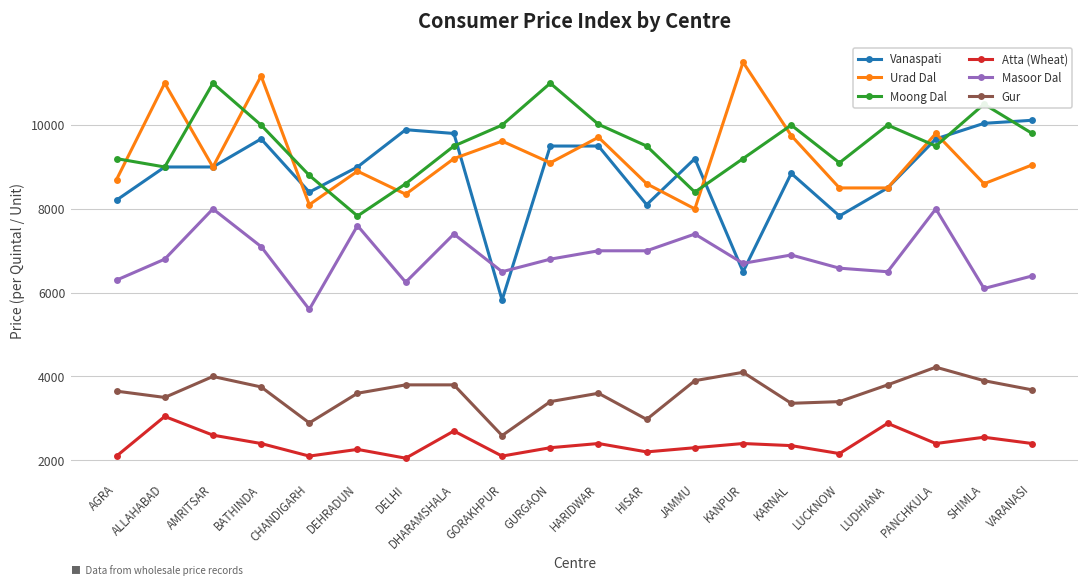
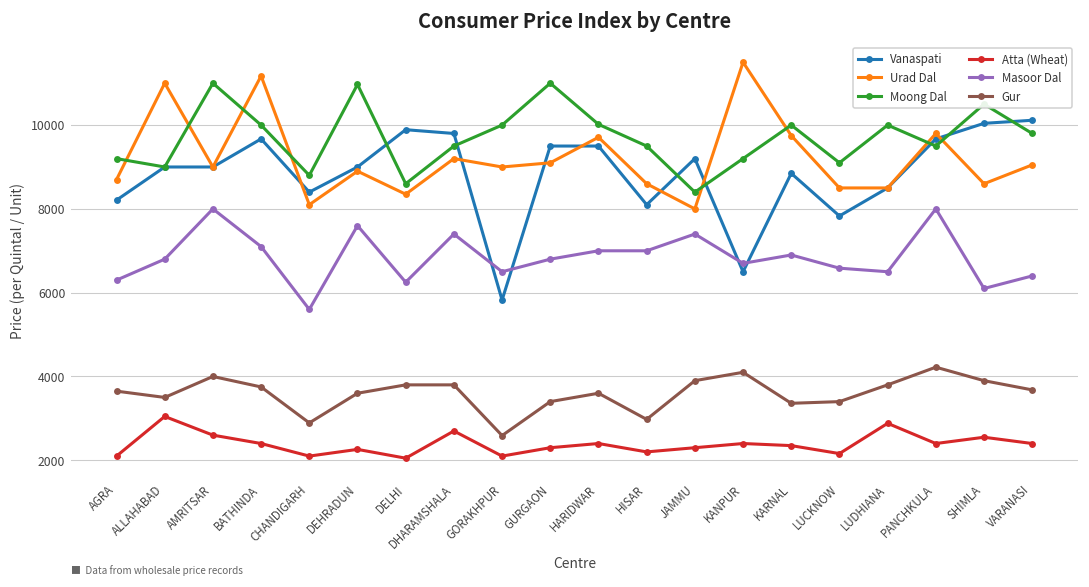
  {
    "Vanaspati": {
      "AGRA": 8200,
      "BATHINDA": 9700,
      "CHANDIGARH": 8400,
      "DEHRADUN": 9000,
      "DELHI": 9900,
      "DHARAMSHALA": 9800,
      "GORAKHPUR": 5800,
      "GURGAON": 9500,
      "HARIDWAR": 9500,
      "HISAR": 8100,
      "JAMMU": 9200,
      "KANPUR": 6500,
      "KARNAL": 8800,
      "LUCKNOW": 7800,
      "PANCHKULA": 9700,
      "SHIMLA": 10000,
      "VARANASI": 10100
    },
    "Urad Dal": {
      "AGRA": 8700,
      "ALLAHABAD": 11000,
      "BATHINDA": 11200,
      "CHANDIGARH": 8100,
      "DEHRADUN": 8900,
      "DELHI": 8400,
      "DHARAMSHALA": 9200,
-     "GORAKHPUR": 9600,
+     "GORAKHPUR": 9000,
      "GURGAON": 9100,
      "HARIDWAR": 9700,
      "HISAR": 8600,
      "JAMMU": 8000,
      "KANPUR": 11500,
      "KARNAL": 9800,
      "LUCKNOW": 8500,
      "PANCHKULA": 9800,
      "SHIMLA": 8600,
      "VARANASI": 9100
    },
    "Moong Dal": {
      "AGRA": 9200,
      "AMRITSAR": 11000,
      "BATHINDA": 10000,
      "CHANDIGARH": 8800,
-     "DEHRADUN": 7800,
+     "DEHRADUN": 11000,
      "DELHI": 8600,
      "DHARAMSHALA": 9500,
      "GORAKHPUR": 10000,
      "GURGAON": 11000,
      "HARIDWAR": 10000,
      "HISAR": 9500,
      "JAMMU": 8400,
      "KANPUR": 9200,
      "KARNAL": 10000,
      "LUCKNOW": 9100,
      "LUDHIANA": 10000,
      "PANCHKULA": 9500,
      "SHIMLA": 10500,
      "VARANASI": 9800
    },
    "Atta (Wheat)": {
      "AGRA": 2100,
      "ALLAHABAD": 3000,
      "AMRITSAR": 2600,
      "BATHINDA": 2400,
      "CHANDIGARH": 2100,
      "DEHRADUN": 2300,
      "DELHI": 2100,
      "DHARAMSHALA": 2700,
      "GORAKHPUR": 2100,
      "GURGAON": 2300,
      "HARIDWAR": 2400,
      "HISAR": 2200,
      "JAMMU": 2300,
      "KANPUR": 2400,
      "KARNAL": 2400,
      "LUCKNOW": 2200,
      "LUDHIANA": 2900,
      "PANCHKULA": 2400,
      "SHIMLA": 2600,
      "VARANASI": 2400
    },
    "Masoor Dal": {
      "AGRA": 6300,
      "ALLAHABAD": 6800,
      "AMRITSAR": 8000,
      "BATHINDA": 7100,
      "CHANDIGARH": 5600,
      "DEHRADUN": 7600,
      "DELHI": 6300,
      "DHARAMSHALA": 7400,
      "GORAKHPUR": 6500,
      "GURGAON": 6800,
      "HARIDWAR": 7000,
      "HISAR": 7000,
      "JAMMU": 7400,
      "KANPUR": 6700,
      "KARNAL": 6900,
      "LUCKNOW": 6600,
      "LUDHIANA": 6500,
      "PANCHKULA": 8000,
      "SHIMLA": 6100,
      "VARANASI": 6400
    },
    "Gur": {
      "AGRA": 3700,
      "ALLAHABAD": 3500,
      "AMRITSAR": 4000,
      "BATHINDA": 3800,
      "CHANDIGARH": 2900,
      "DEHRADUN": 3600,
      "DELHI": 3800,
      "DHARAMSHALA": 3800,
      "GORAKHPUR": 2600,
      "GURGAON": 3400,
      "HARIDWAR": 3600,
      "HISAR": 3000,
      "JAMMU": 3900,
      "KANPUR": 4100,
      "KARNAL": 3400,
      "LUCKNOW": 3400,
      "LUDHIANA": 3800,
      "PANCHKULA": 4200,
      "SHIMLA": 3900,
      "VARANASI": 3700
    }
  }
